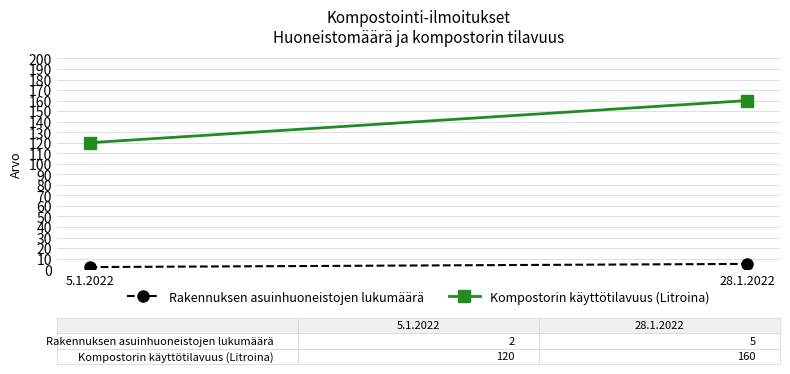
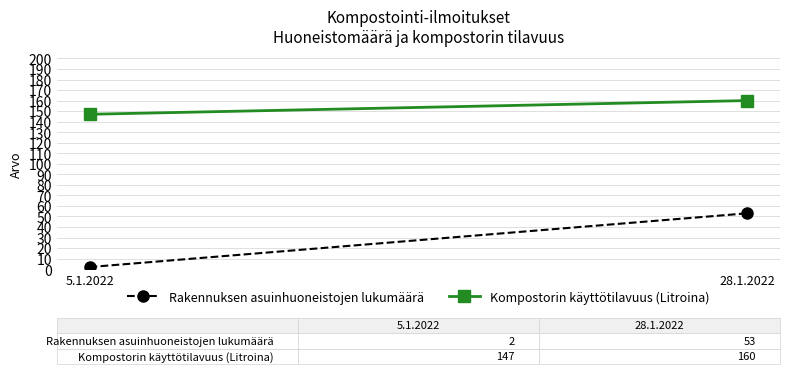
  {
    "Rakennuksen asuinhuoneistojen lukumäärä": {
-     "28.1.2022": 5
+     "28.1.2022": 53
    },
    "Kompostorin käyttötilavuus (Litroina)": {
-     "5.1.2022": 120
+     "5.1.2022": 147
    }
  }
